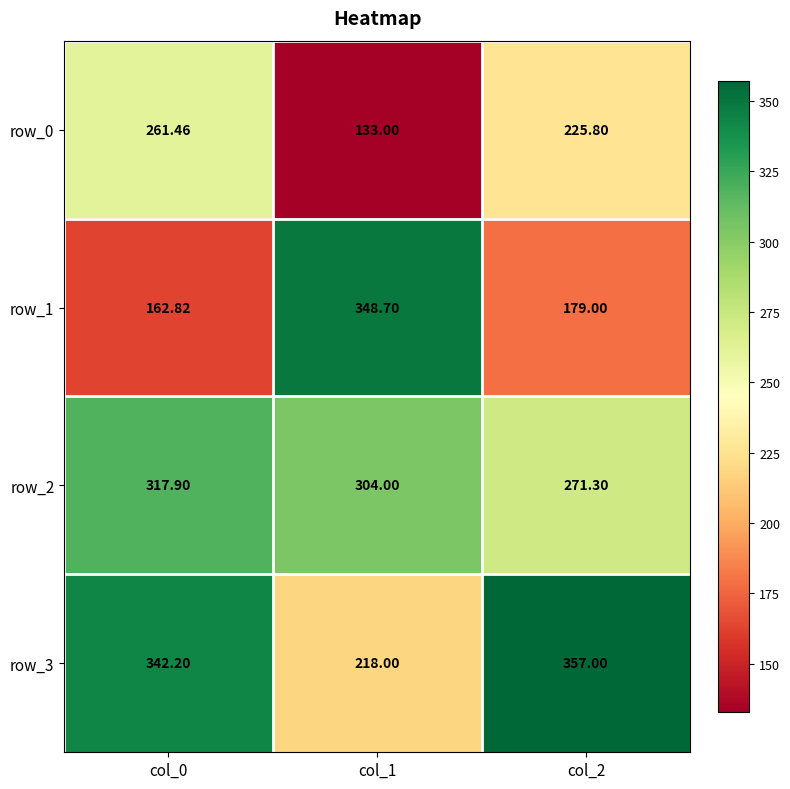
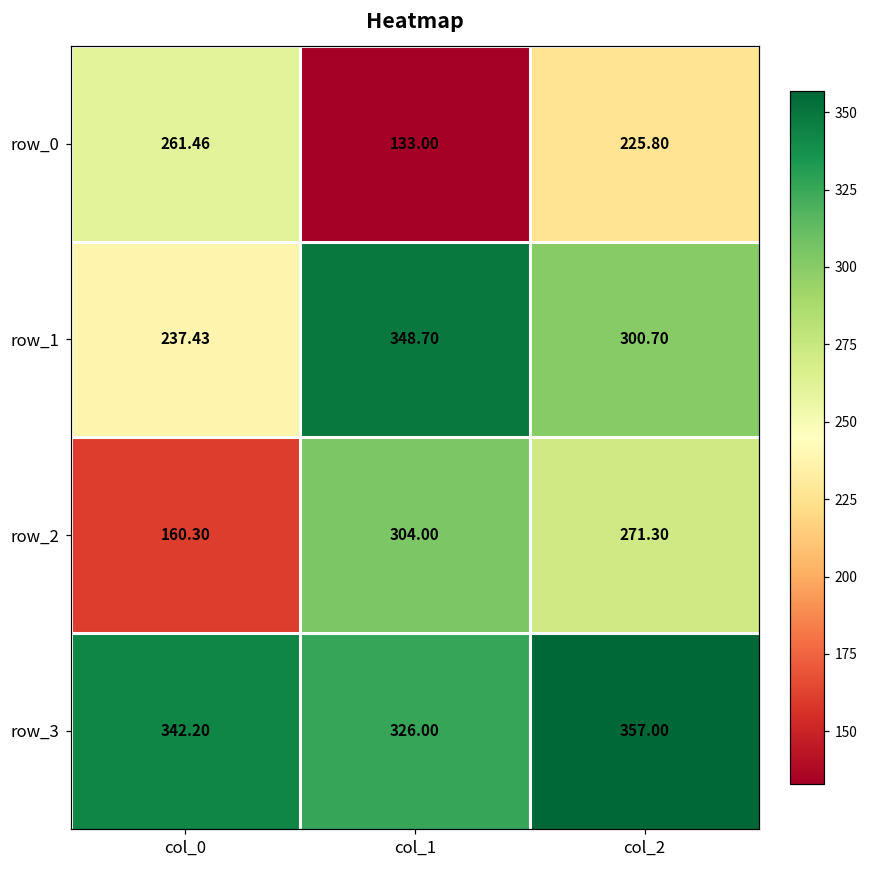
  {
    "row_0": {
      "col_0": 261.46,
      "col_1": 133.00,
      "col_2": 225.80
    },
    "row_1": {
-     "col_0": 162.82,
+     "col_0": 237.43,
      "col_1": 348.70,
-     "col_2": 179.00
+     "col_2": 300.70
    },
    "row_2": {
-     "col_0": 317.90,
+     "col_0": 160.30,
      "col_1": 304.00,
      "col_2": 271.30
    },
    "row_3": {
      "col_0": 342.20,
-     "col_1": 218.00,
+     "col_1": 326.00,
      "col_2": 357.00
    }
  }
